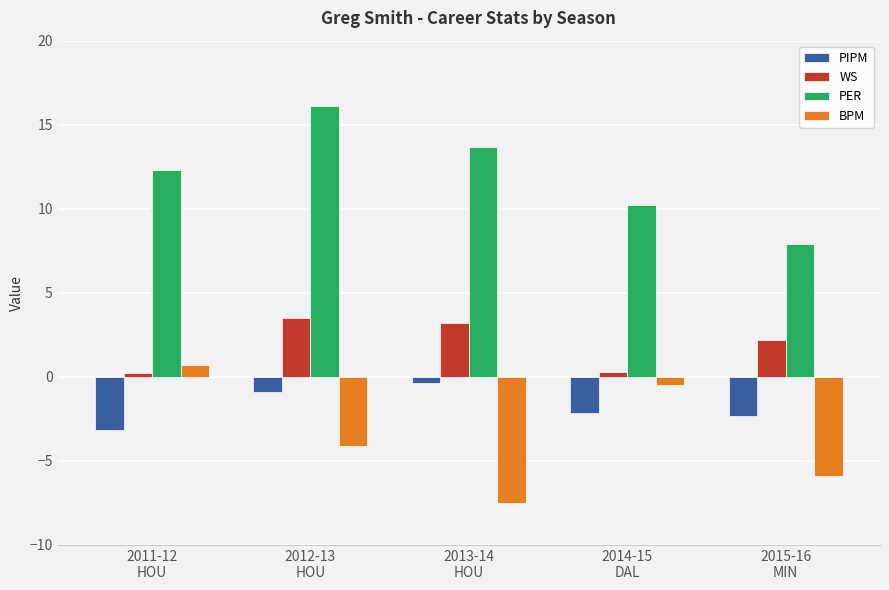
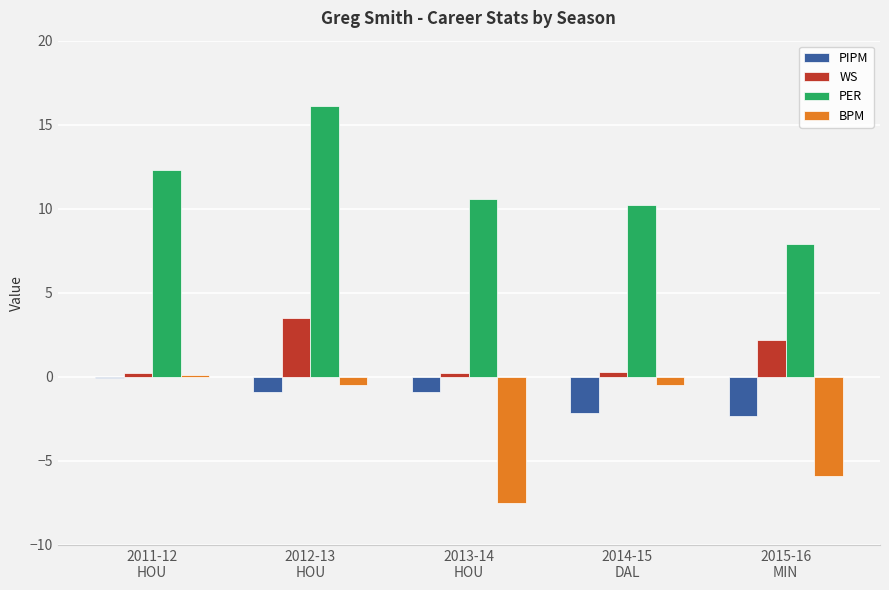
  {
    "PIPM": {
-     "2011-12 HOU": -3.2,
+     "2011-12 HOU": 0.0,
      "2012-13 HOU": -0.9,
-     "2013-14 HOU": -0.4,
+     "2013-14 HOU": -0.9,
      "2014-15 DAL": -2.1,
      "2015-16 MIN": -2.3
    },
    "WS": {
      "2011-12 HOU": 0.2,
      "2012-13 HOU": 3.5,
-     "2013-14 HOU": 3.2,
+     "2013-14 HOU": 0.2,
      "2014-15 DAL": 0.3,
      "2015-16 MIN": 2.2
    },
    "PER": {
      "2011-12 HOU": 12.3,
      "2012-13 HOU": 16.1,
-     "2013-14 HOU": 13.7,
+     "2013-14 HOU": 10.6,
      "2014-15 DAL": 10.2,
      "2015-16 MIN": 7.9
    },
    "BPM": {
-     "2011-12 HOU": 0.7,
-     "2012-13 HOU": -4.1,
+     "2011-12 HOU": 0.1,
+     "2012-13 HOU": -0.5,
      "2013-14 HOU": -7.5,
      "2014-15 DAL": -0.5,
      "2015-16 MIN": -5.9
    }
  }
